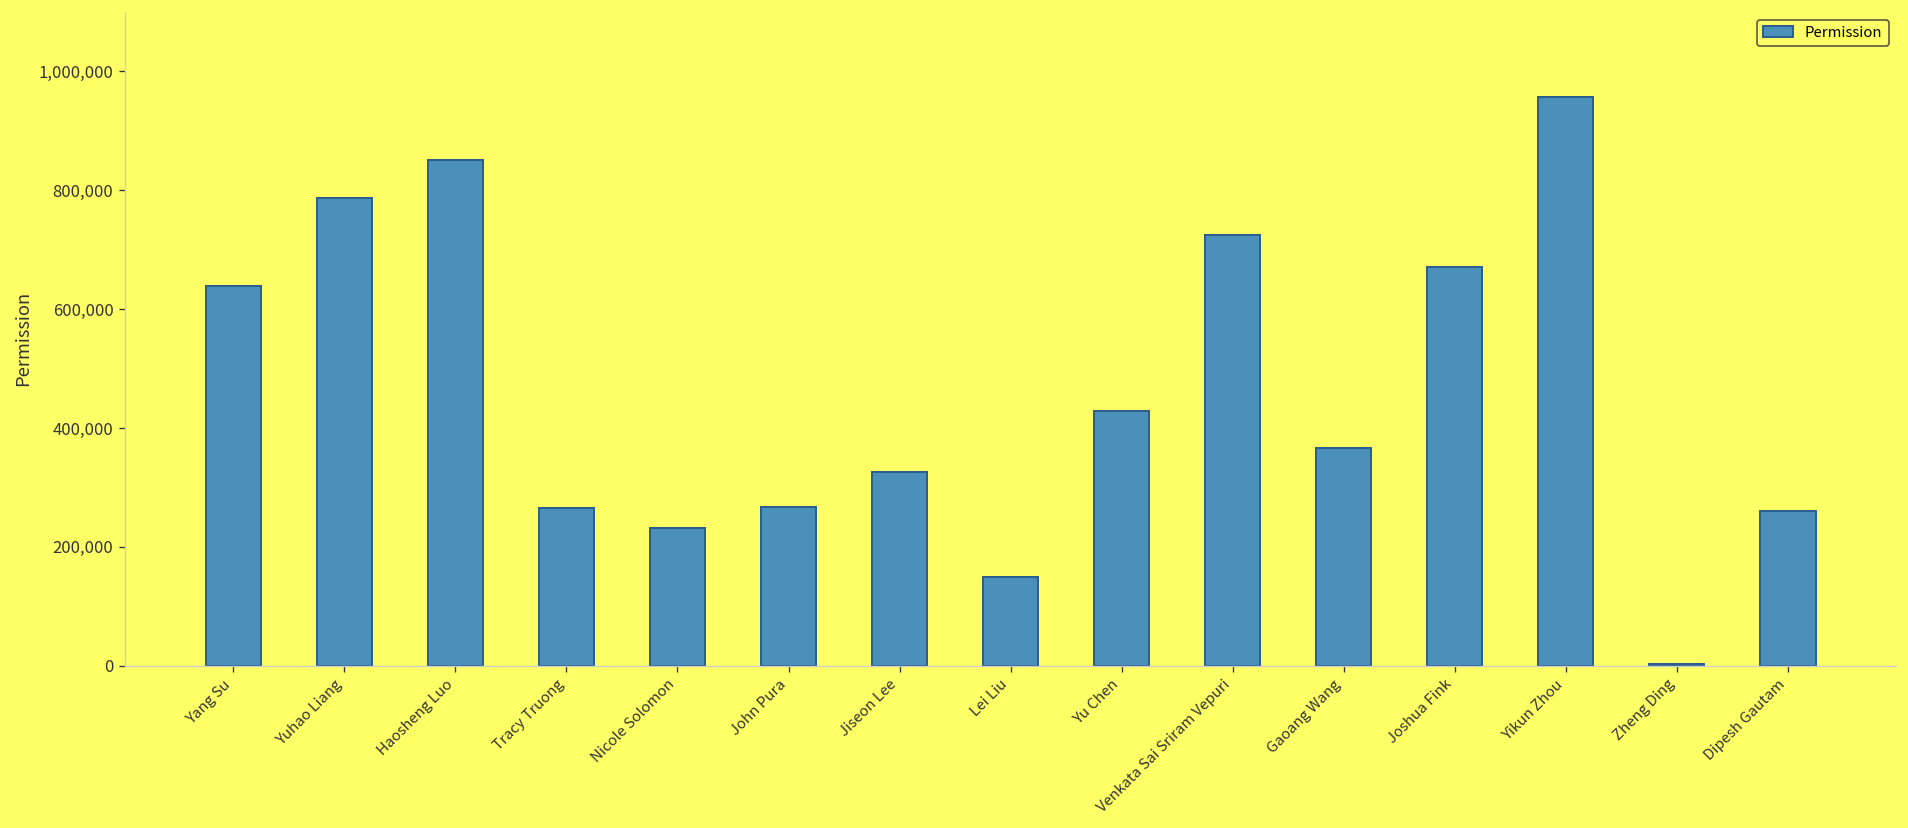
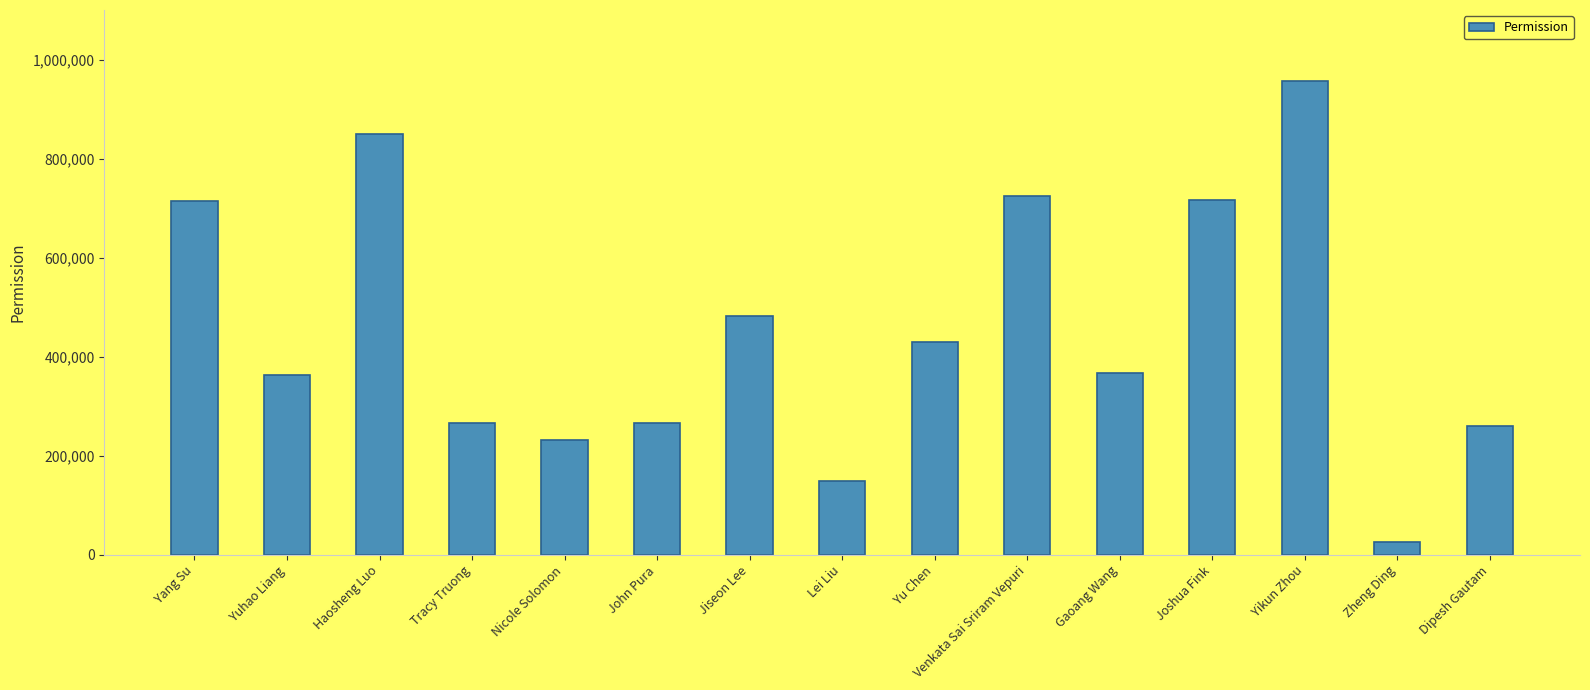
  {
-   "Yang Su": "640,000",
-   "Yuhao Liang": "790,000",
+   "Yang Su": "710,000",
+   "Yuhao Liang": "360,000",
    "Haosheng Luo": "850,000",
    "Tracy Truong": "270,000",
    "Nicole Solomon": "230,000",
    "John Pura": "270,000",
-   "Jiseon Lee": "330,000",
+   "Jiseon Lee": "480,000",
    "Lei Liu": "150,000",
    "Yu Chen": "430,000",
    "Venkata Sai Sriram Vepuri": "720,000",
    "Gaoang Wang": "370,000",
-   "Joshua Fink": "670,000",
+   "Joshua Fink": "720,000",
    "Yikun Zhou": "960,000",
-   "Zheng Ding": "0",
+   "Zheng Ding": "30,000",
    "Dipesh Gautam": "260,000"
  }
